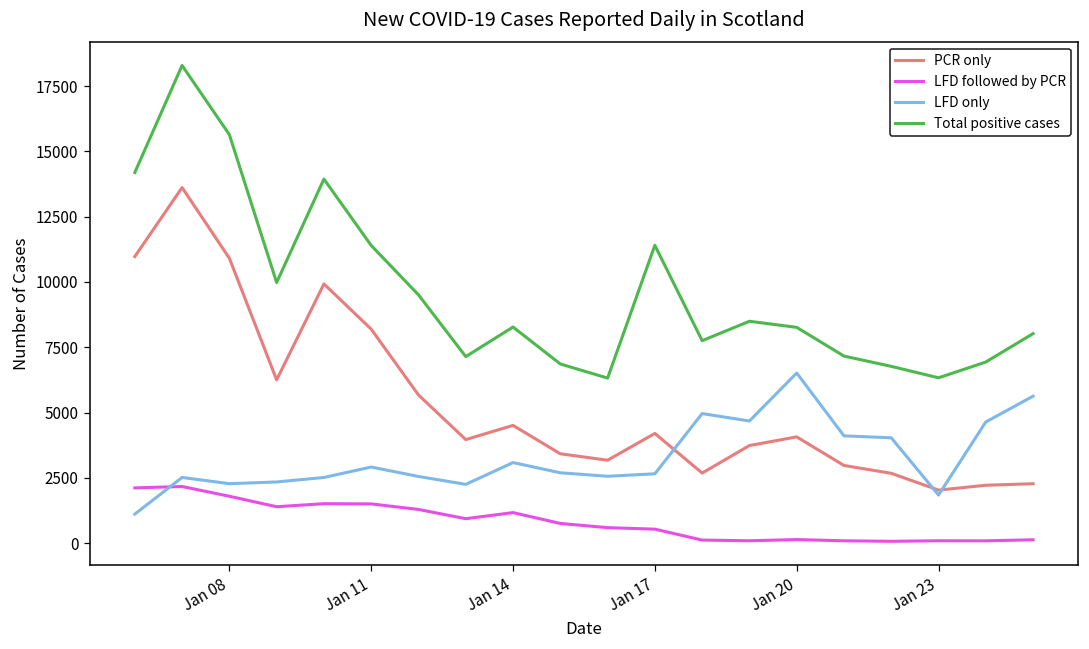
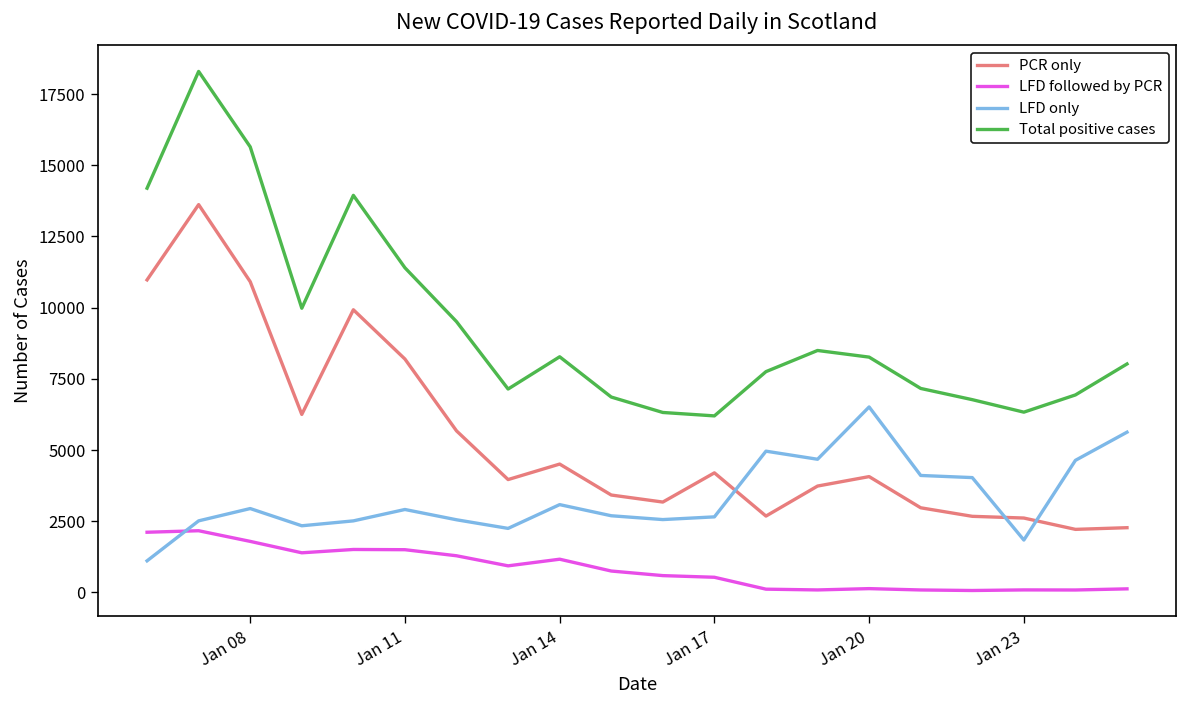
  {
    "PCR only": {
      "Jan 08": 10900,
      "Jan 11": 8200,
      "Jan 14": 4500,
      "Jan 17": 4200,
      "Jan 20": 4100,
-     "Jan 23": 2000
+     "Jan 23": 2600
    },
    "LFD followed by PCR": {
      "Jan 08": 1800,
      "Jan 11": 1500,
      "Jan 14": 1200,
      "Jan 17": 500,
      "Jan 20": 100,
      "Jan 23": 100
    },
    "LFD only": {
-     "Jan 08": 2300,
+     "Jan 08": 2900,
      "Jan 11": 2900,
      "Jan 14": 3100,
      "Jan 17": 2700,
      "Jan 20": 6500,
      "Jan 23": 1800
    },
    "Total positive cases": {
      "Jan 08": 15600,
      "Jan 11": 11400,
      "Jan 14": 8300,
-     "Jan 17": 11400,
+     "Jan 17": 6200,
      "Jan 20": 8300,
      "Jan 23": 6300
    }
  }
